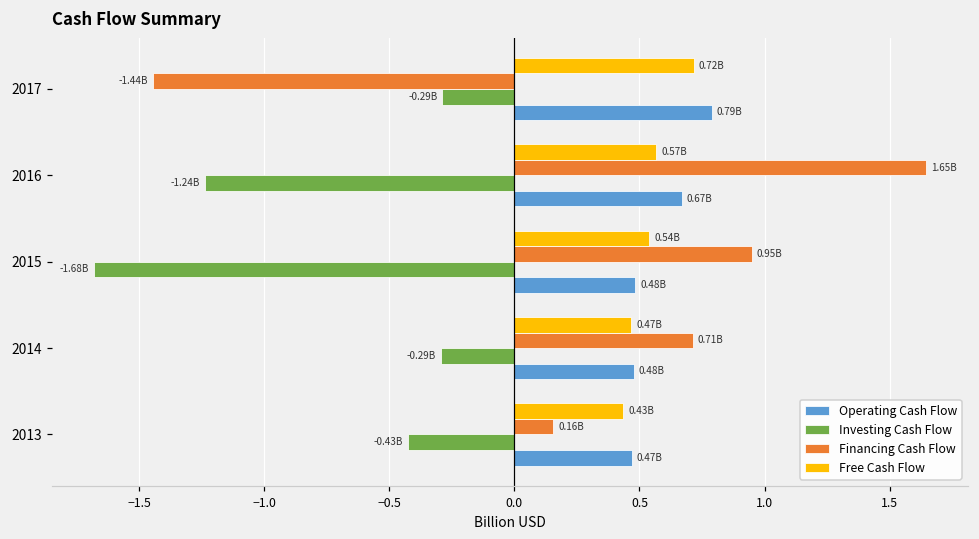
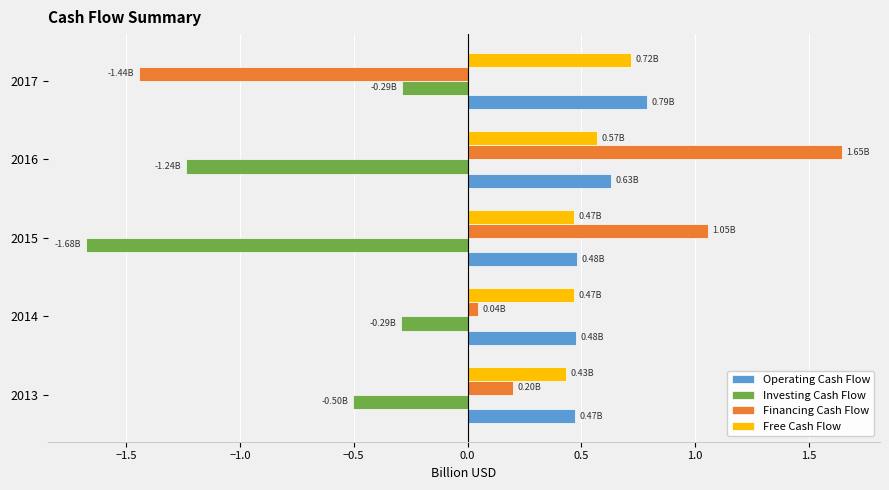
  {
    "Operating Cash Flow": {
      "2017": "0.79B",
-     "2016": "0.67B",
+     "2016": "0.63B",
      "2015": "0.48B",
      "2014": "0.48B",
      "2013": "0.47B"
    },
    "Investing Cash Flow": {
      "2017": "-0.29B",
      "2016": "-1.24B",
      "2015": "-1.68B",
      "2014": "-0.29B",
-     "2013": "-0.43B"
+     "2013": "-0.50B"
    },
    "Financing Cash Flow": {
      "2017": "-1.44B",
      "2016": "1.65B",
-     "2015": "0.95B",
-     "2014": "0.71B",
-     "2013": "0.16B"
+     "2015": "1.05B",
+     "2014": "0.04B",
+     "2013": "0.20B"
    },
    "Free Cash Flow": {
      "2017": "0.72B",
      "2016": "0.57B",
-     "2015": "0.54B",
+     "2015": "0.47B",
      "2014": "0.47B",
      "2013": "0.43B"
    }
  }
